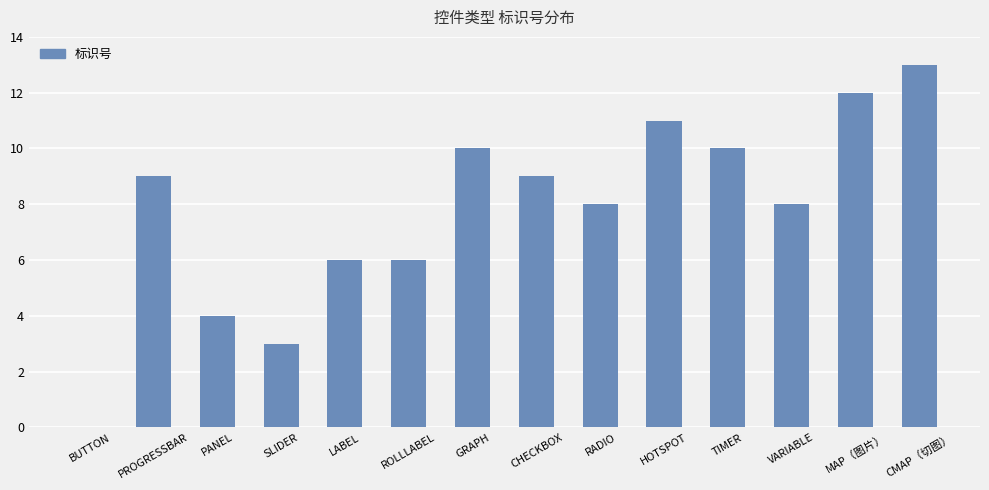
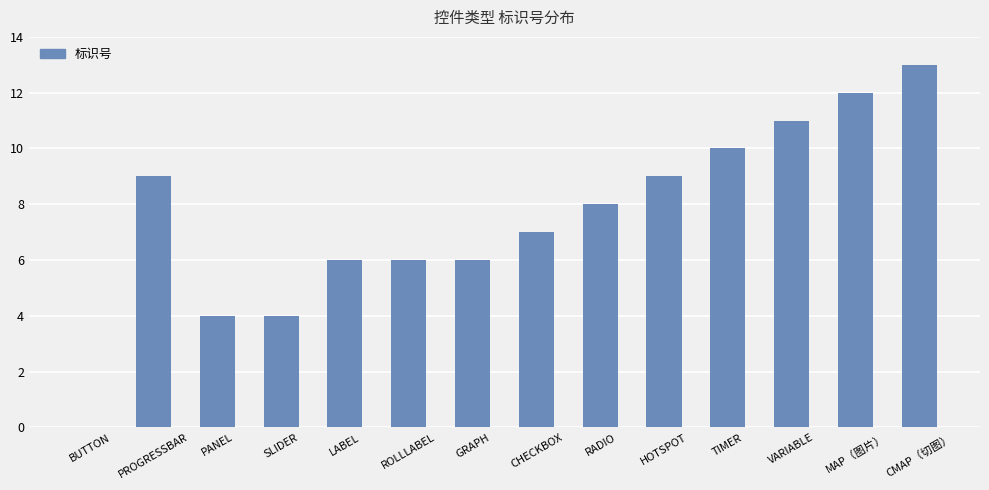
  {
    "BUTTON": 0,
    "PROGRESSBAR": 9,
    "PANEL": 4,
-   "SLIDER": 3,
+   "SLIDER": 4,
    "LABEL": 6,
    "ROLLLABEL": 6,
-   "GRAPH": 10,
-   "CHECKBOX": 9,
+   "GRAPH": 6,
+   "CHECKBOX": 7,
    "RADIO": 8,
-   "HOTSPOT": 11,
+   "HOTSPOT": 9,
    "TIMER": 10,
-   "VARIABLE": 8,
+   "VARIABLE": 11,
    "MAP（图片）": 12,
    "CMAP（切图）": 13
  }
